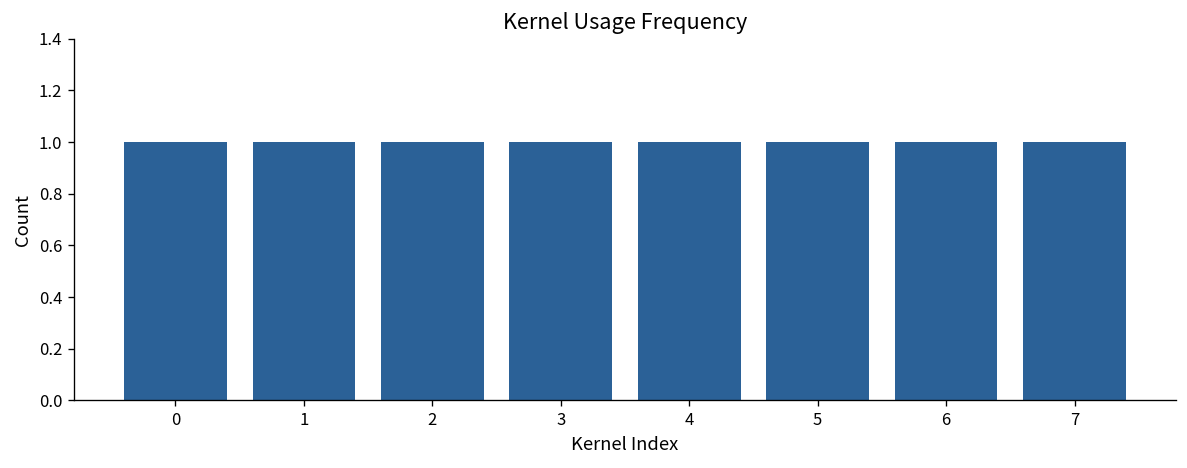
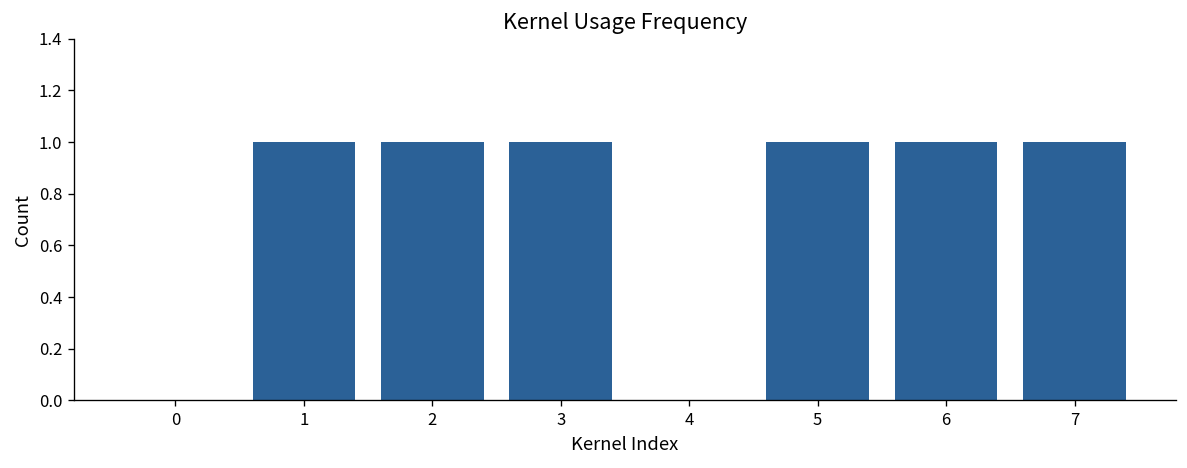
  {
-   "0": 1,
+   "0": 0,
    "1": 1,
    "2": 1,
    "3": 1,
-   "4": 1,
+   "4": 0,
    "5": 1,
    "6": 1,
    "7": 1
  }
